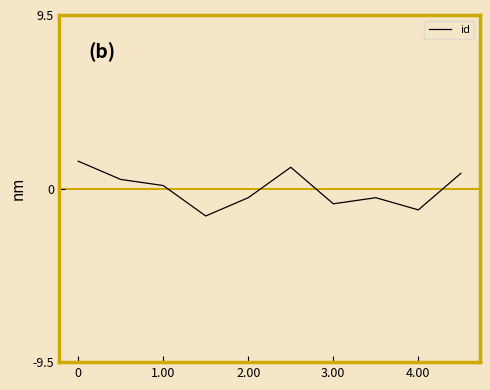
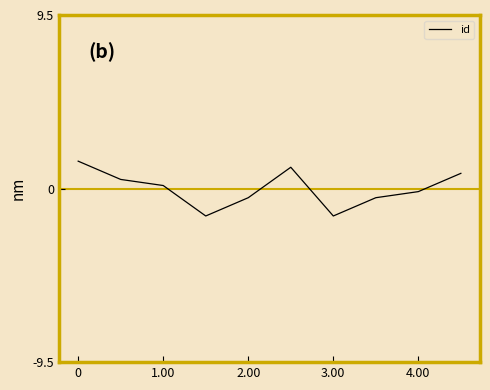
  {
    "0": 1.5,
    "1.00": 0.2,
    "2.00": -0.5,
-   "3.00": -0.8,
-   "4.00": -1.2
+   "3.00": -1.5,
+   "4.00": -0.2
  }
